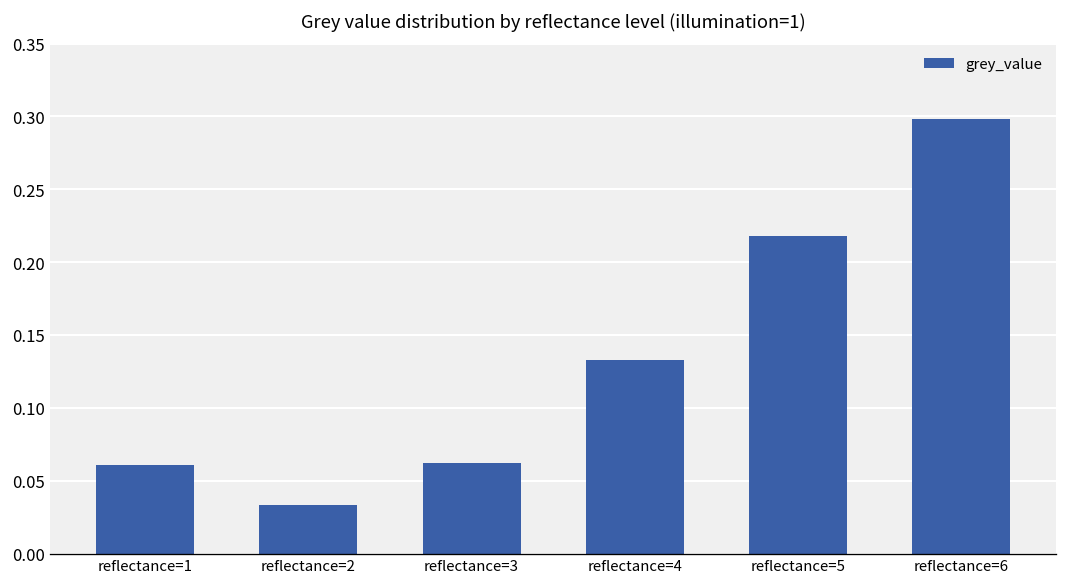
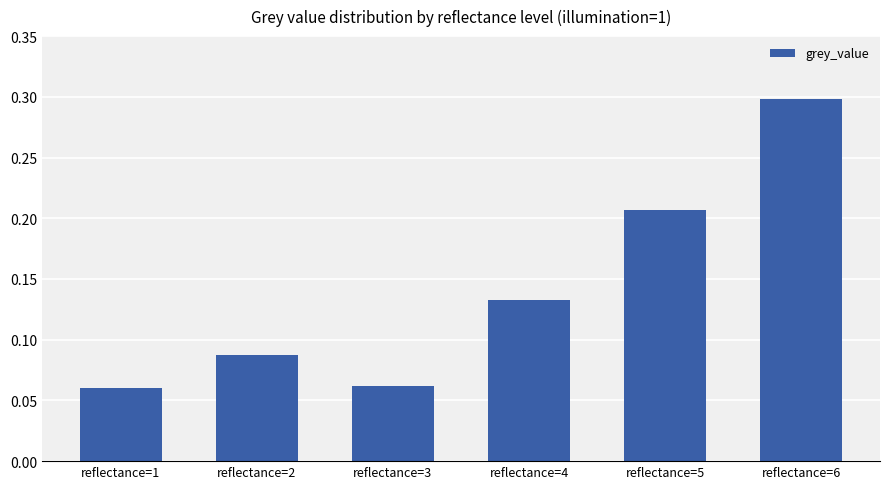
  {
    "reflectance=1": 0.061,
-   "reflectance=2": 0.033,
+   "reflectance=2": 0.087,
    "reflectance=3": 0.062,
    "reflectance=4": 0.133,
-   "reflectance=5": 0.218,
+   "reflectance=5": 0.207,
    "reflectance=6": 0.298
  }
